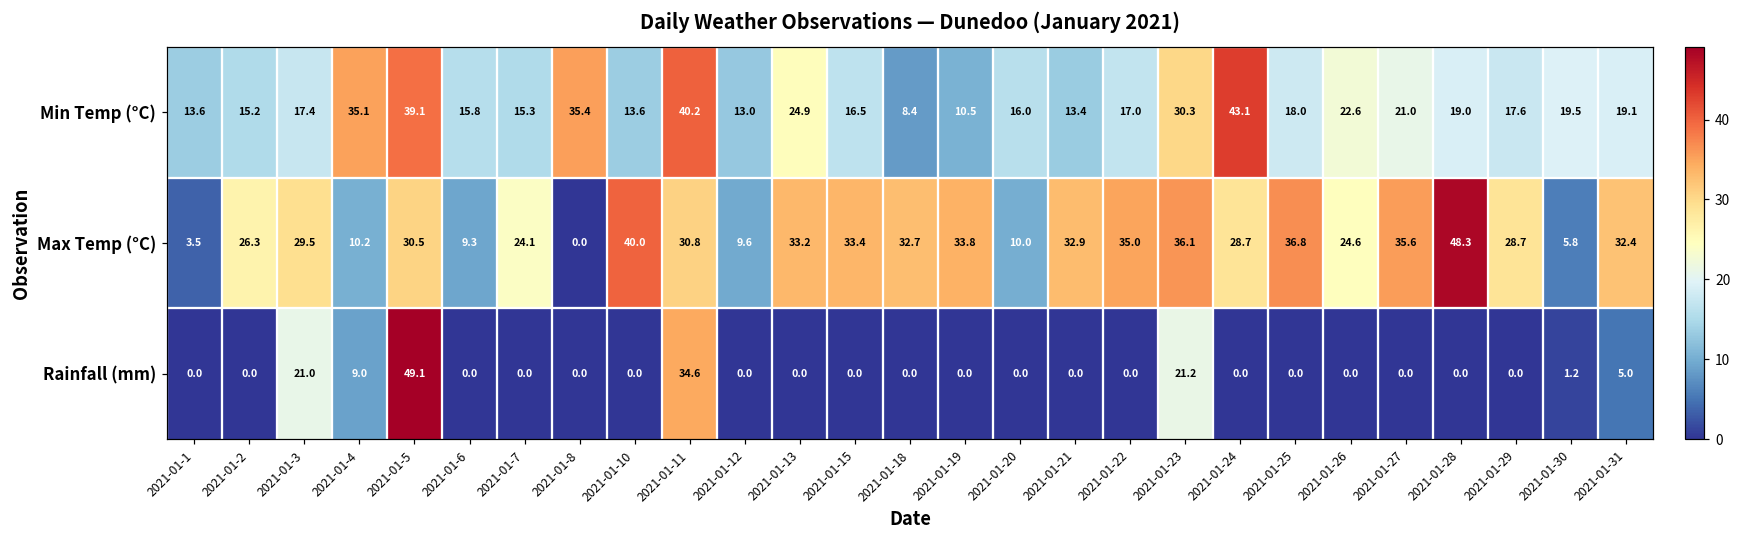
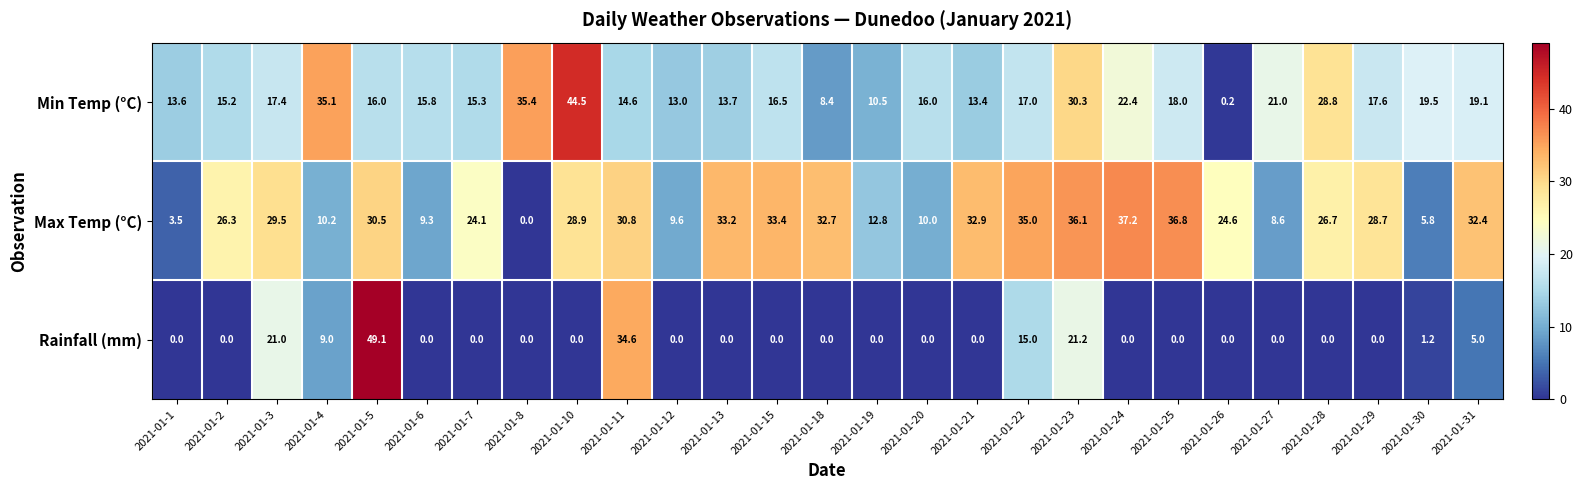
  {
    "Min Temp (°C)": {
      "2021-01-1": 13.6,
      "2021-01-2": 15.2,
      "2021-01-3": 17.4,
      "2021-01-4": 35.1,
-     "2021-01-5": 39.1,
+     "2021-01-5": 16.0,
      "2021-01-6": 15.8,
      "2021-01-7": 15.3,
      "2021-01-8": 35.4,
-     "2021-01-10": 13.6,
-     "2021-01-11": 40.2,
+     "2021-01-10": 44.5,
+     "2021-01-11": 14.6,
      "2021-01-12": 13.0,
-     "2021-01-13": 24.9,
+     "2021-01-13": 13.7,
      "2021-01-15": 16.5,
      "2021-01-18": 8.4,
      "2021-01-19": 10.5,
      "2021-01-20": 16.0,
      "2021-01-21": 13.4,
      "2021-01-22": 17.0,
      "2021-01-23": 30.3,
-     "2021-01-24": 43.1,
+     "2021-01-24": 22.4,
      "2021-01-25": 18.0,
-     "2021-01-26": 22.6,
+     "2021-01-26": 0.2,
      "2021-01-27": 21.0,
-     "2021-01-28": 19.0,
+     "2021-01-28": 28.8,
      "2021-01-29": 17.6,
      "2021-01-30": 19.5,
      "2021-01-31": 19.1
    },
    "Max Temp (°C)": {
      "2021-01-1": 3.5,
      "2021-01-2": 26.3,
      "2021-01-3": 29.5,
      "2021-01-4": 10.2,
      "2021-01-5": 30.5,
      "2021-01-6": 9.3,
      "2021-01-7": 24.1,
      "2021-01-8": 0.0,
-     "2021-01-10": 40.0,
+     "2021-01-10": 28.9,
      "2021-01-11": 30.8,
      "2021-01-12": 9.6,
      "2021-01-13": 33.2,
      "2021-01-15": 33.4,
      "2021-01-18": 32.7,
-     "2021-01-19": 33.8,
+     "2021-01-19": 12.8,
      "2021-01-20": 10.0,
      "2021-01-21": 32.9,
      "2021-01-22": 35.0,
      "2021-01-23": 36.1,
-     "2021-01-24": 28.7,
+     "2021-01-24": 37.2,
      "2021-01-25": 36.8,
      "2021-01-26": 24.6,
-     "2021-01-27": 35.6,
-     "2021-01-28": 48.3,
+     "2021-01-27": 8.6,
+     "2021-01-28": 26.7,
      "2021-01-29": 28.7,
      "2021-01-30": 5.8,
      "2021-01-31": 32.4
    },
    "Rainfall (mm)": {
      "2021-01-1": 0.0,
      "2021-01-2": 0.0,
      "2021-01-3": 21.0,
      "2021-01-4": 9.0,
      "2021-01-5": 49.1,
      "2021-01-6": 0.0,
      "2021-01-7": 0.0,
      "2021-01-8": 0.0,
      "2021-01-10": 0.0,
      "2021-01-11": 34.6,
      "2021-01-12": 0.0,
      "2021-01-13": 0.0,
      "2021-01-15": 0.0,
      "2021-01-18": 0.0,
      "2021-01-19": 0.0,
      "2021-01-20": 0.0,
      "2021-01-21": 0.0,
-     "2021-01-22": 0.0,
+     "2021-01-22": 15.0,
      "2021-01-23": 21.2,
      "2021-01-24": 0.0,
      "2021-01-25": 0.0,
      "2021-01-26": 0.0,
      "2021-01-27": 0.0,
      "2021-01-28": 0.0,
      "2021-01-29": 0.0,
      "2021-01-30": 1.2,
      "2021-01-31": 5.0
    }
  }
